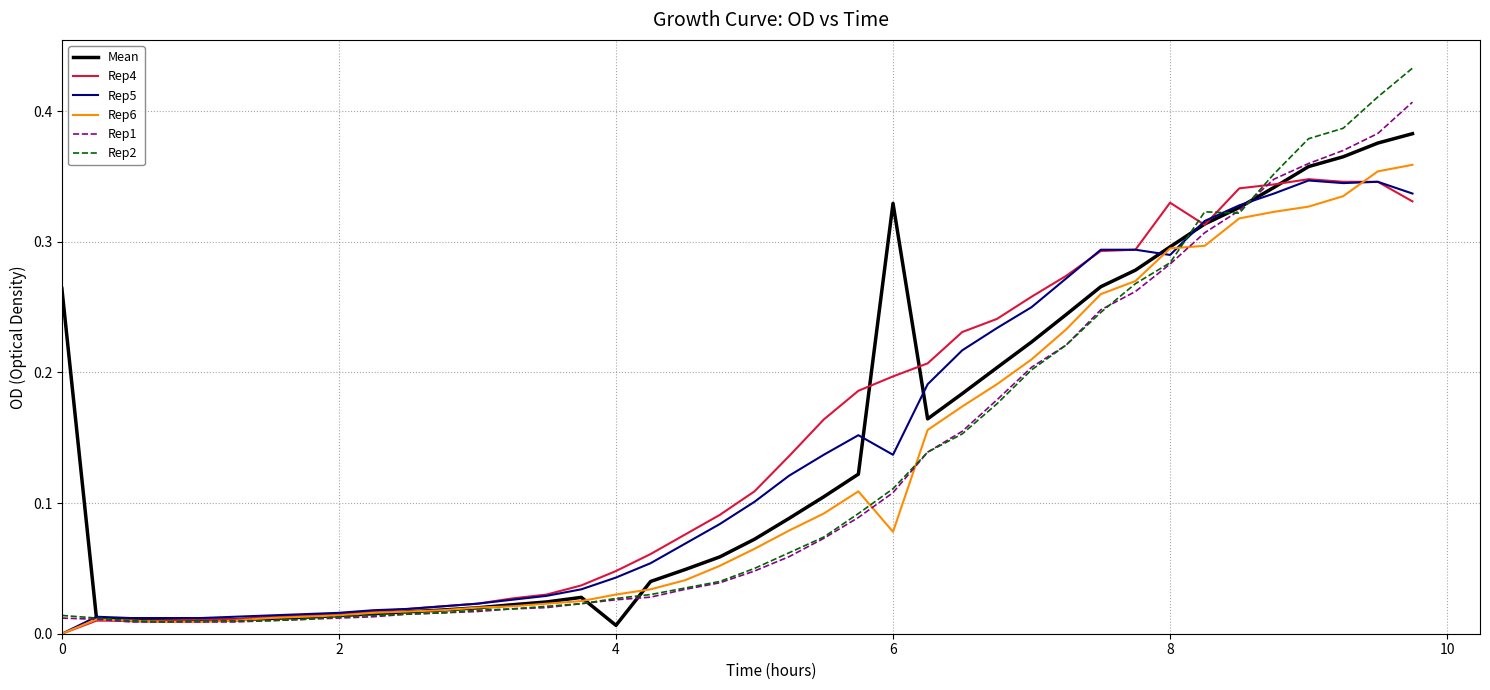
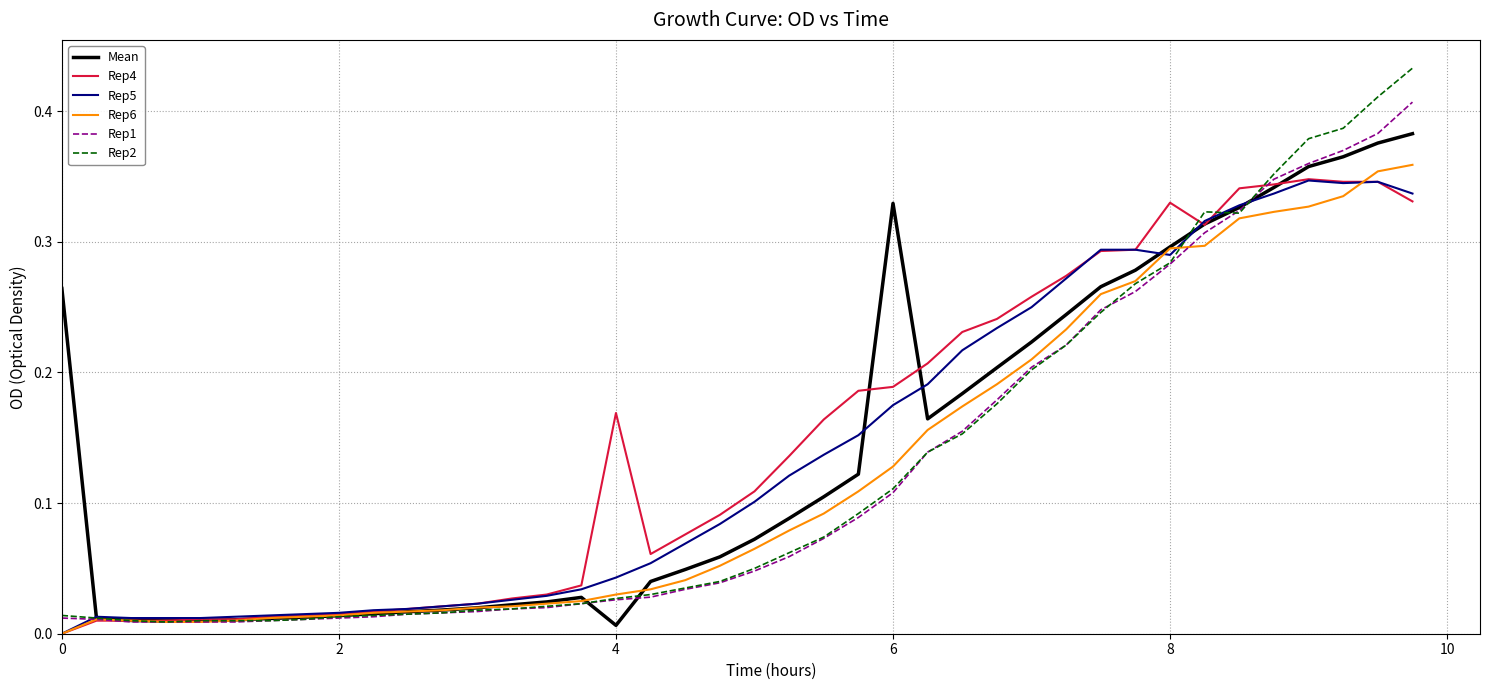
  {
    "Mean": {
      "0": 0.264,
      "4": 0.006,
      "6": 0.329
    },
    "Rep4": {
-     "4": 0.048,
-     "6": 0.197,
+     "4": 0.169,
+     "6": 0.189,
      "8": 0.330
    },
    "Rep5": {
      "4": 0.043,
-     "6": 0.137,
+     "6": 0.175,
      "8": 0.290
    },
    "Rep6": {
      "4": 0.030,
-     "6": 0.078
+     "6": 0.128
    },
    "Rep1": {
      "0": 0.012,
      "6": 0.108
    },
    "Rep2": {
      "0": 0.014,
      "6": 0.111
    }
  }
